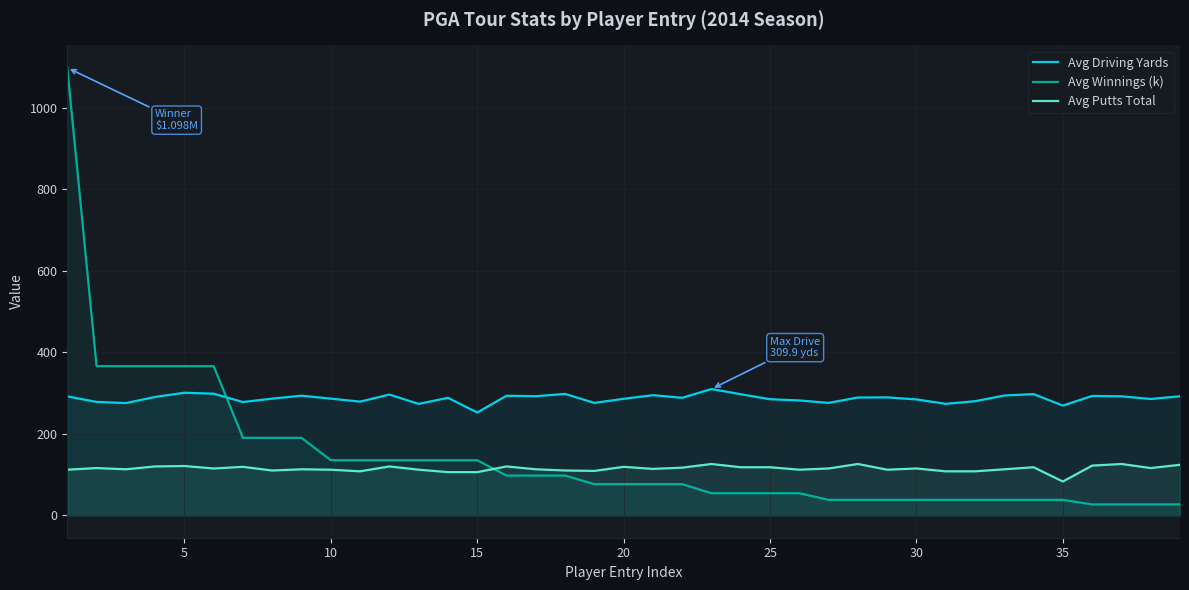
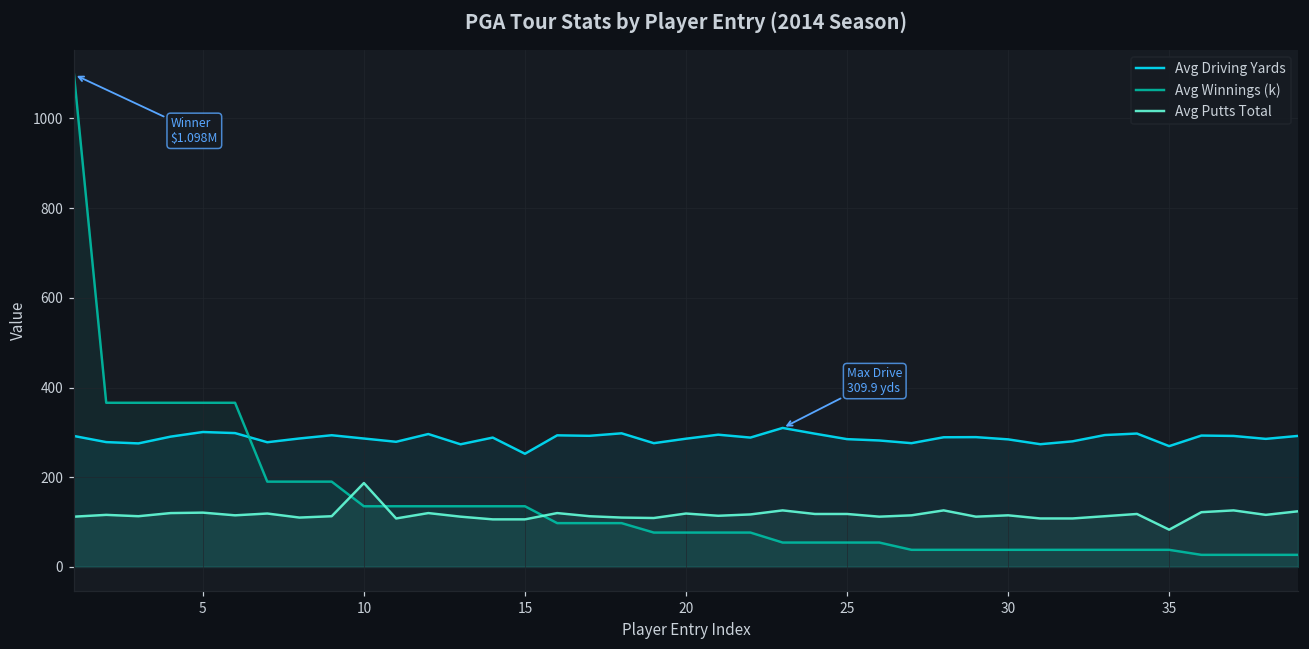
  {
    "Avg Driving Yards": {
      "5": 300,
      "10": 290,
      "15": 250,
      "20": 290,
      "25": 280,
      "30": 280,
      "35": 270
    },
    "Avg Winnings (k)": {
      "5": 370,
      "10": 140,
      "15": 140,
      "20": 80,
      "25": 50,
      "30": 40,
      "35": 40
    },
    "Avg Putts Total": {
      "5": 120,
-     "10": 110,
+     "10": 190,
      "15": 110,
      "20": 120,
      "25": 120,
      "30": 120,
      "35": 80
    }
  }
